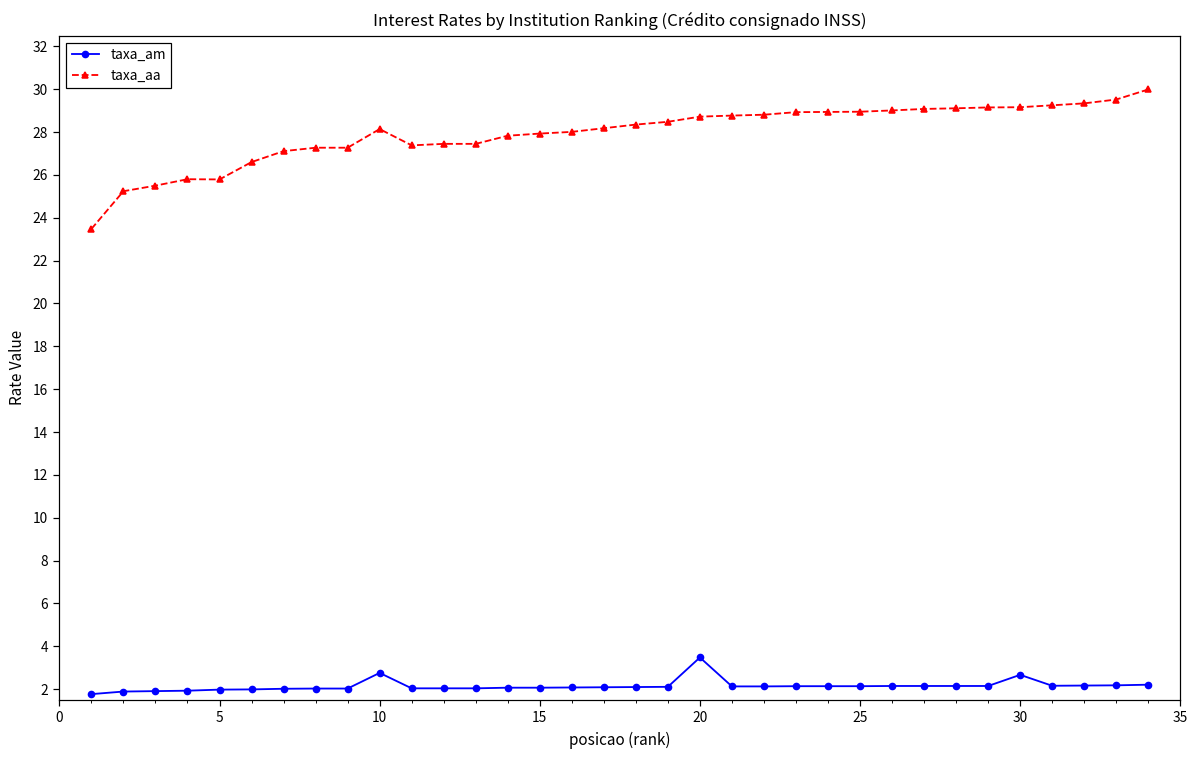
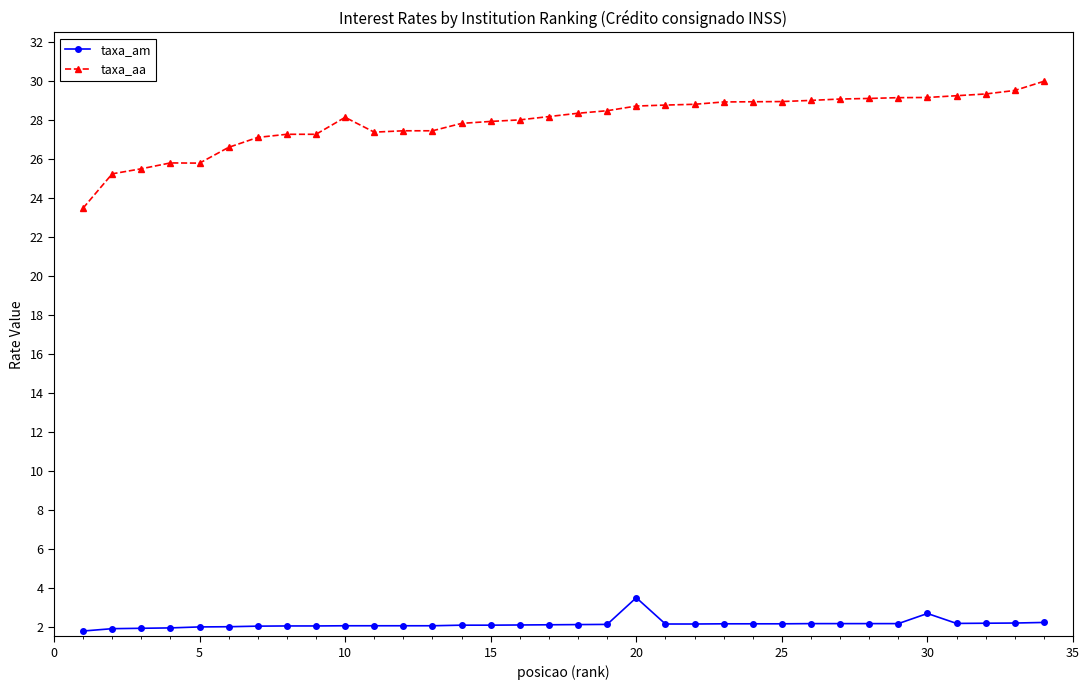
  {
    "taxa_am": {
      "5": 2.0,
-     "10": 2.8,
+     "10": 2.0,
      "15": 2.1,
      "20": 3.5,
      "25": 2.1,
      "30": 2.7
    },
    "taxa_aa": {
      "5": 25.8,
      "10": 28.1,
      "15": 27.9,
      "20": 28.7,
      "25": 29.0,
      "30": 29.2
    }
  }
